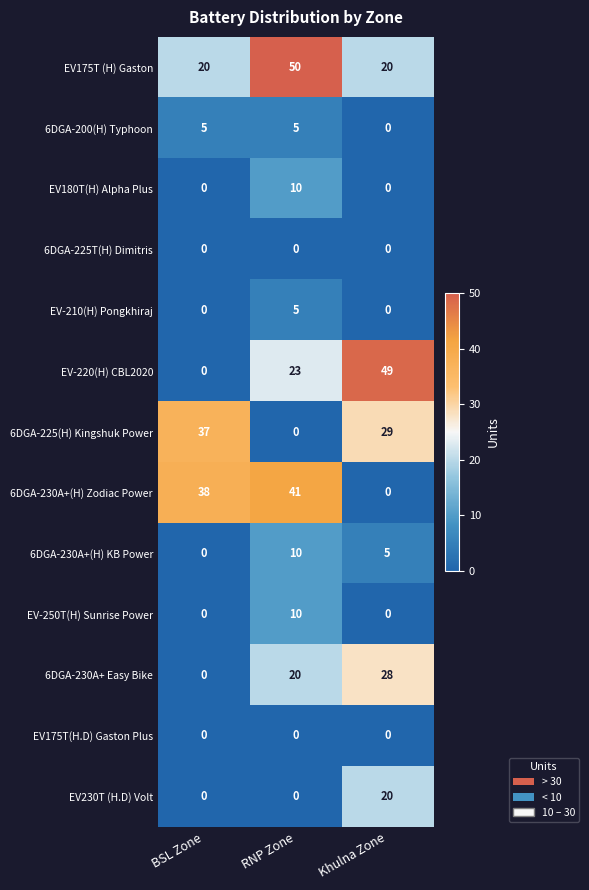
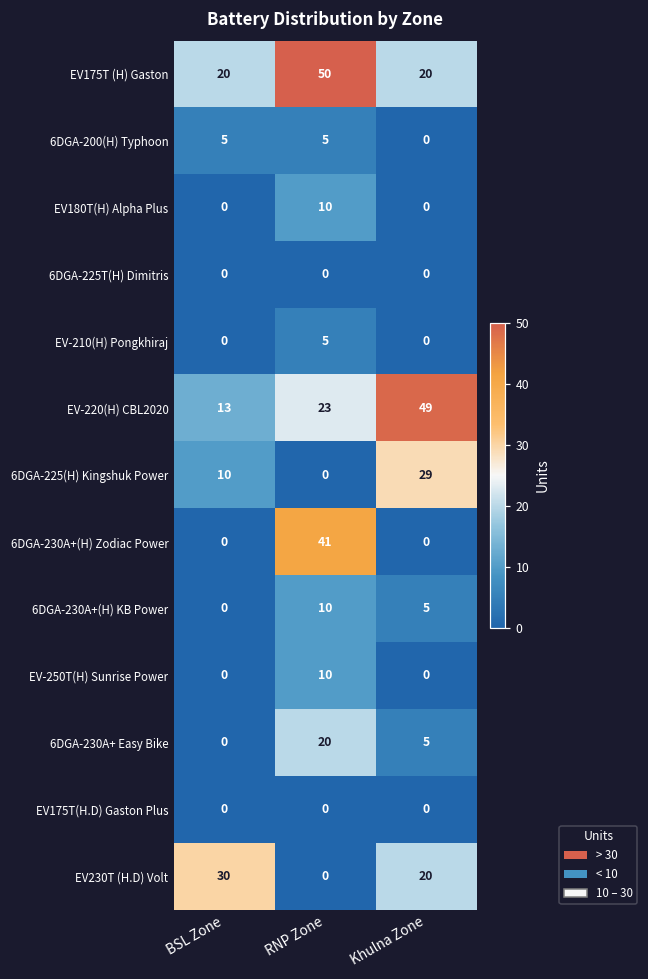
  {
    "EV175T (H) Gaston": {
      "BSL Zone": 20,
      "RNP Zone": 50,
      "Khulna Zone": 20
    },
    "6DGA-200(H) Typhoon": {
      "BSL Zone": 5,
      "RNP Zone": 5,
      "Khulna Zone": 0
    },
    "EV180T(H) Alpha Plus": {
      "BSL Zone": 0,
      "RNP Zone": 10,
      "Khulna Zone": 0
    },
    "6DGA-225T(H) Dimitris": {
      "BSL Zone": 0,
      "RNP Zone": 0,
      "Khulna Zone": 0
    },
    "EV-210(H) Pongkhiraj": {
      "BSL Zone": 0,
      "RNP Zone": 5,
      "Khulna Zone": 0
    },
    "EV-220(H) CBL2020": {
-     "BSL Zone": 0,
+     "BSL Zone": 13,
      "RNP Zone": 23,
      "Khulna Zone": 49
    },
    "6DGA-225(H) Kingshuk Power": {
-     "BSL Zone": 37,
+     "BSL Zone": 10,
      "RNP Zone": 0,
      "Khulna Zone": 29
    },
    "6DGA-230A+(H) Zodiac Power": {
-     "BSL Zone": 38,
+     "BSL Zone": 0,
      "RNP Zone": 41,
      "Khulna Zone": 0
    },
    "6DGA-230A+(H) KB Power": {
      "BSL Zone": 0,
      "RNP Zone": 10,
      "Khulna Zone": 5
    },
    "EV-250T(H) Sunrise Power": {
      "BSL Zone": 0,
      "RNP Zone": 10,
      "Khulna Zone": 0
    },
    "6DGA-230A+ Easy Bike": {
      "BSL Zone": 0,
      "RNP Zone": 20,
-     "Khulna Zone": 28
+     "Khulna Zone": 5
    },
    "EV175T(H.D) Gaston Plus": {
      "BSL Zone": 0,
      "RNP Zone": 0,
      "Khulna Zone": 0
    },
    "EV230T (H.D) Volt": {
-     "BSL Zone": 0,
+     "BSL Zone": 30,
      "RNP Zone": 0,
      "Khulna Zone": 20
    }
  }
